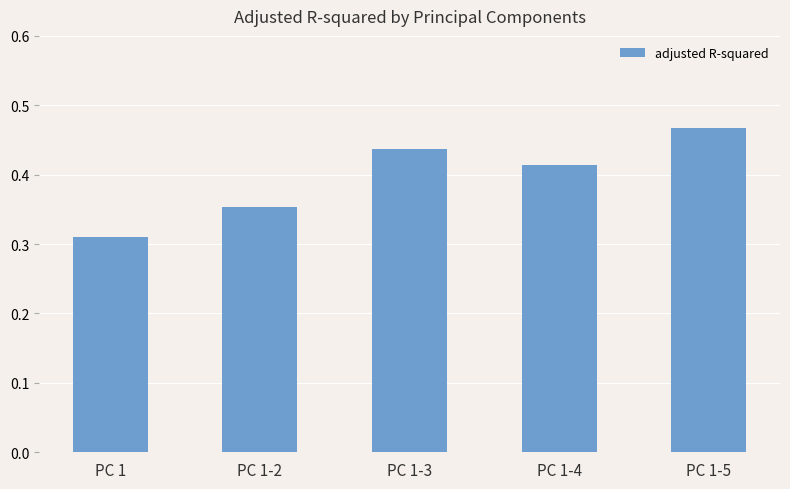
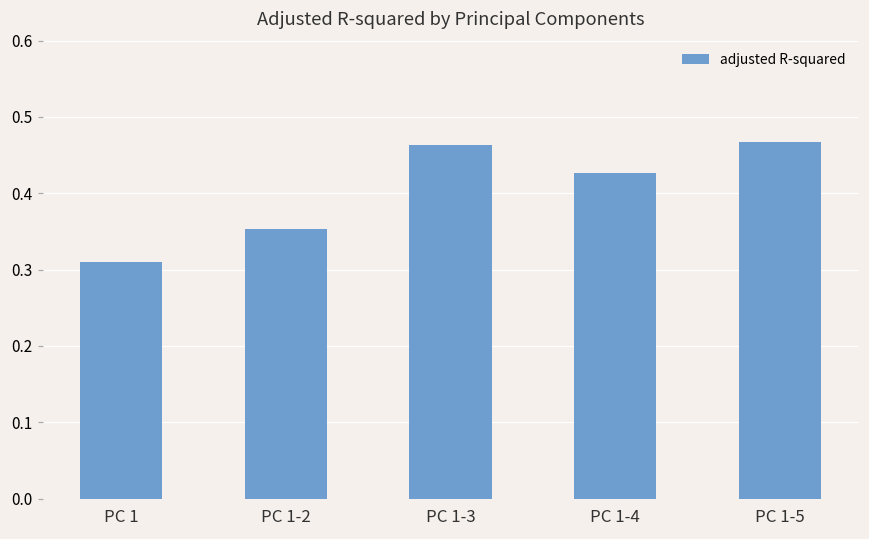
  {
    "PC 1": 0.31,
    "PC 1-2": 0.35,
-   "PC 1-3": 0.44,
-   "PC 1-4": 0.41,
+   "PC 1-3": 0.46,
+   "PC 1-4": 0.43,
    "PC 1-5": 0.47
  }
